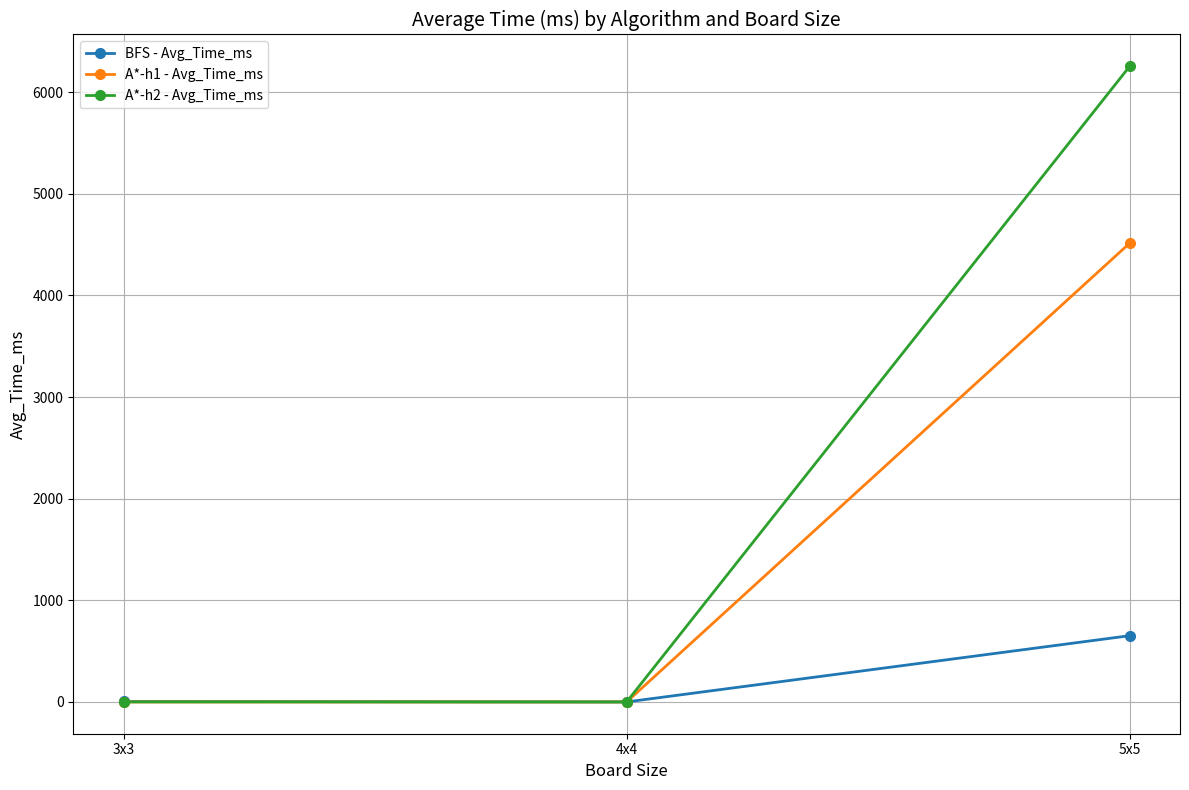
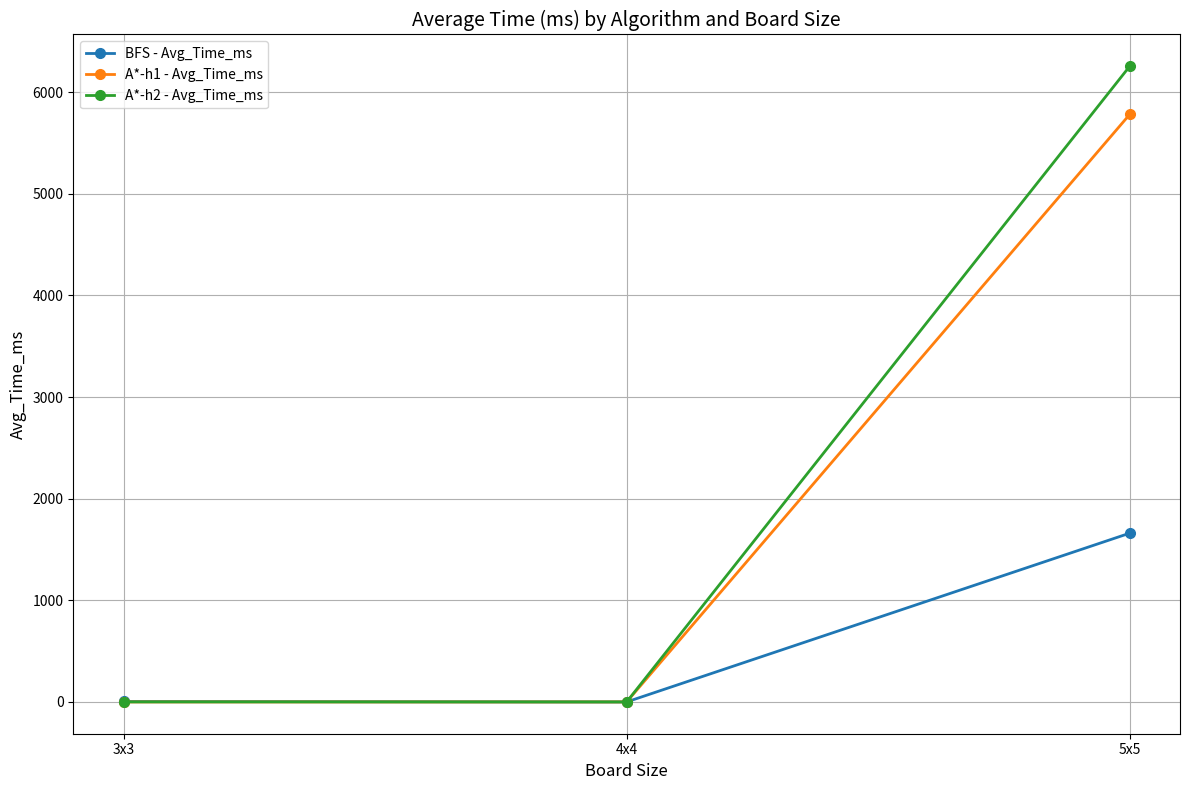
  {
    "BFS - Avg_Time_ms": {
-     "5x5": 650
+     "5x5": 1660
    },
    "A*-h1 - Avg_Time_ms": {
-     "5x5": 4510
+     "5x5": 5780
    },
    "A*-h2 - Avg_Time_ms": {
      "5x5": 6250
    }
  }
